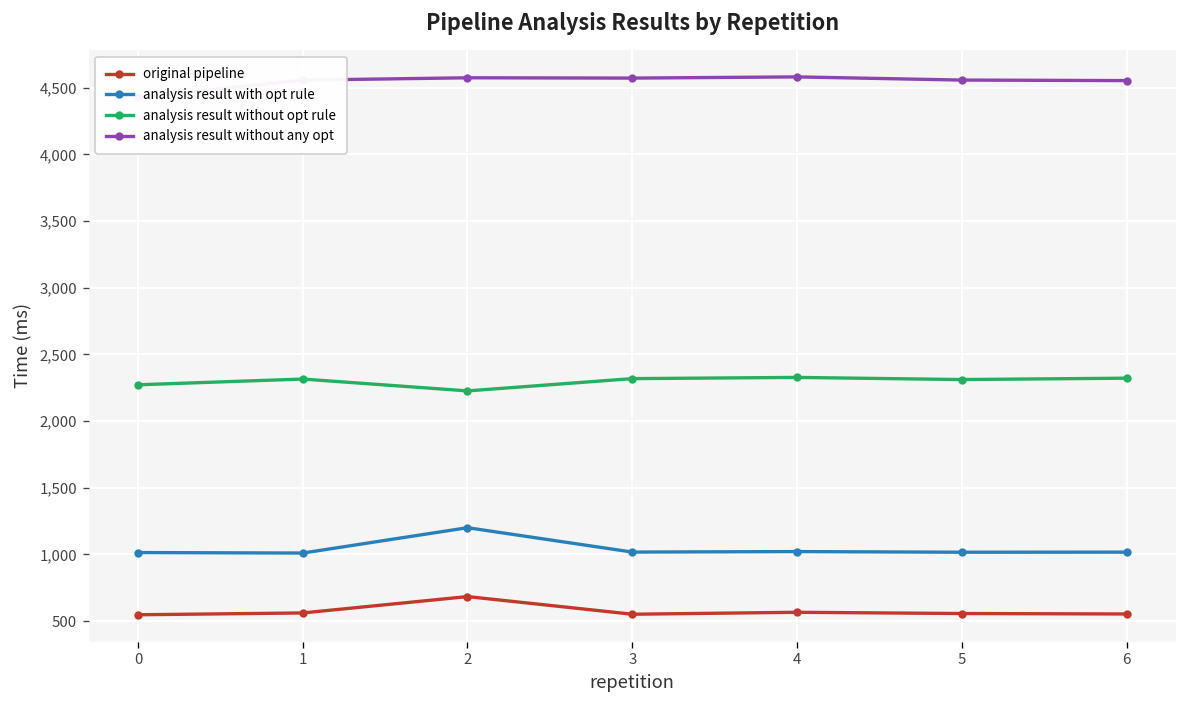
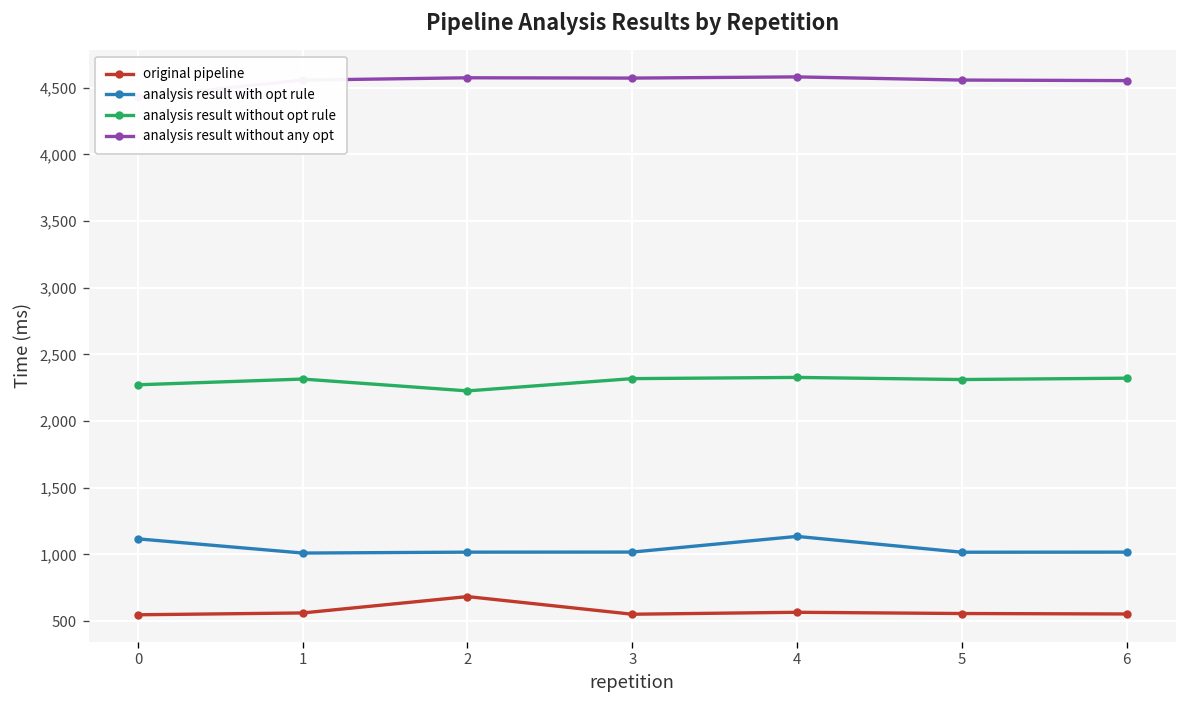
  {
    "original pipeline": {
      "0": "550",
      "1": "560",
      "2": "680",
      "3": "550",
      "4": "570",
      "5": "560",
      "6": "550"
    },
    "analysis result with opt rule": {
-     "0": "1,010",
+     "0": "1,120",
      "1": "1,010",
-     "2": "1,200",
+     "2": "1,020",
      "3": "1,020",
-     "4": "1,020",
+     "4": "1,130",
      "5": "1,020",
      "6": "1,020"
    },
    "analysis result without opt rule": {
      "0": "2,270",
      "1": "2,320",
      "2": "2,230",
      "3": "2,320",
      "4": "2,330",
      "5": "2,310",
      "6": "2,320"
    },
    "analysis result without any opt": {
      "2": "4,570",
      "3": "4,570",
      "4": "4,580",
      "5": "4,560",
      "6": "4,550"
    }
  }
